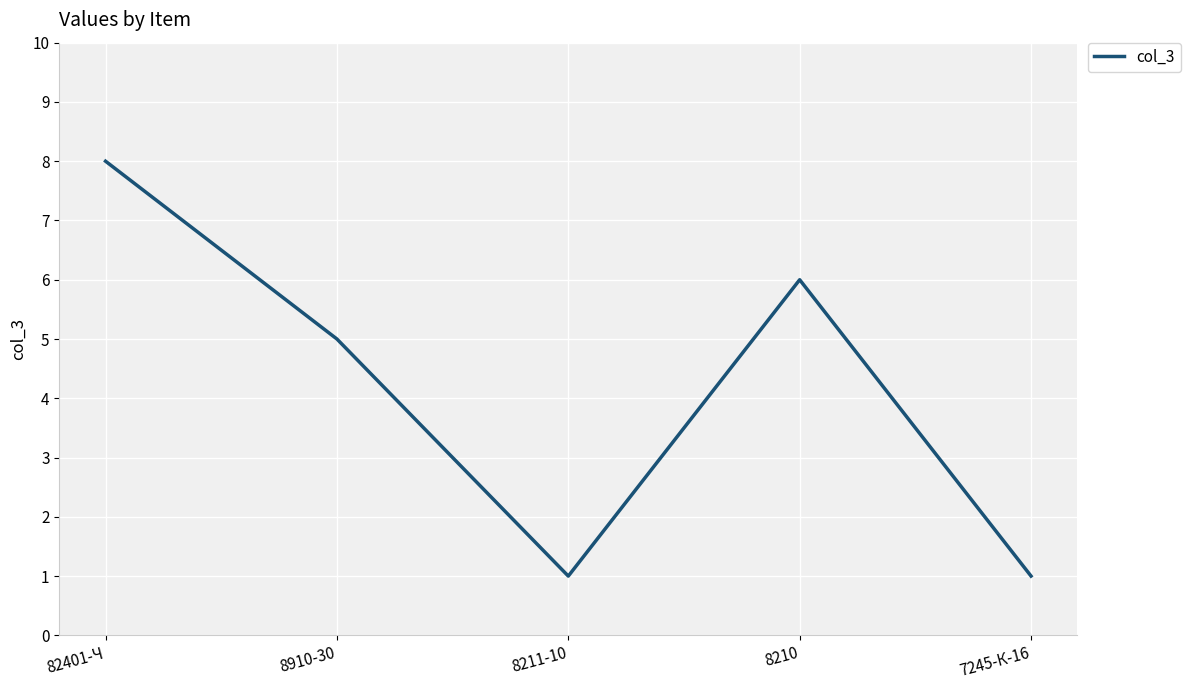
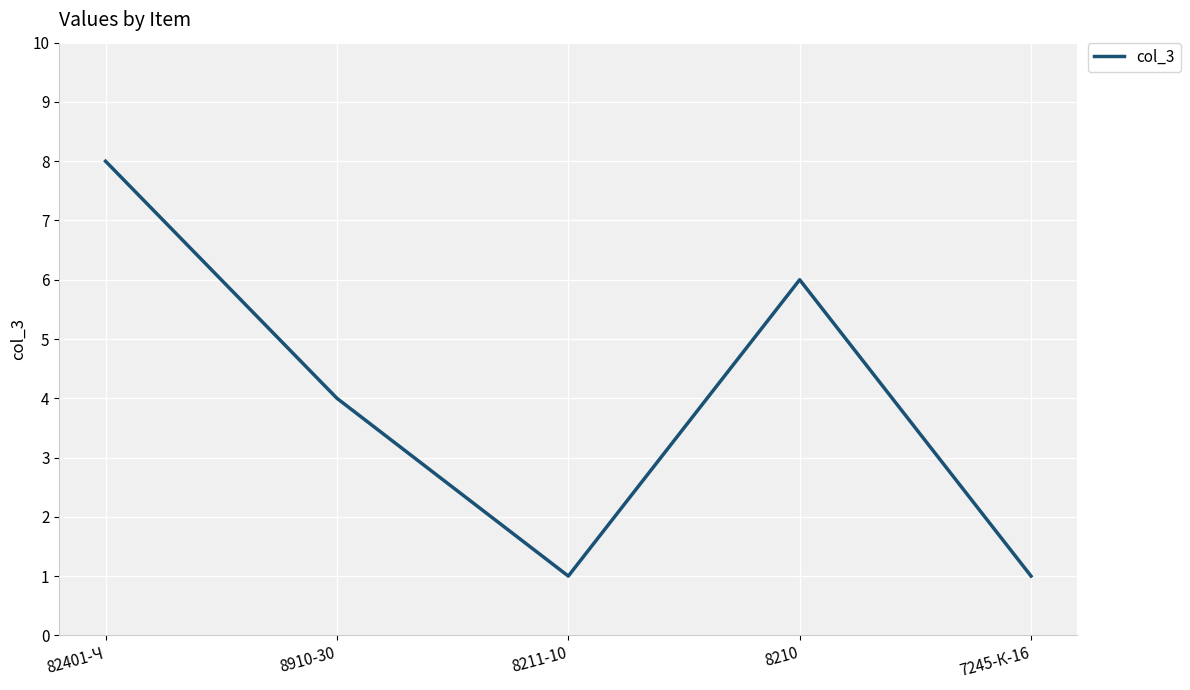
  {
    "82401-Ч": 8,
-   "8910-30": 5,
+   "8910-30": 4,
    "8211-10": 1,
    "8210": 6,
    "7245-К-16": 1
  }
